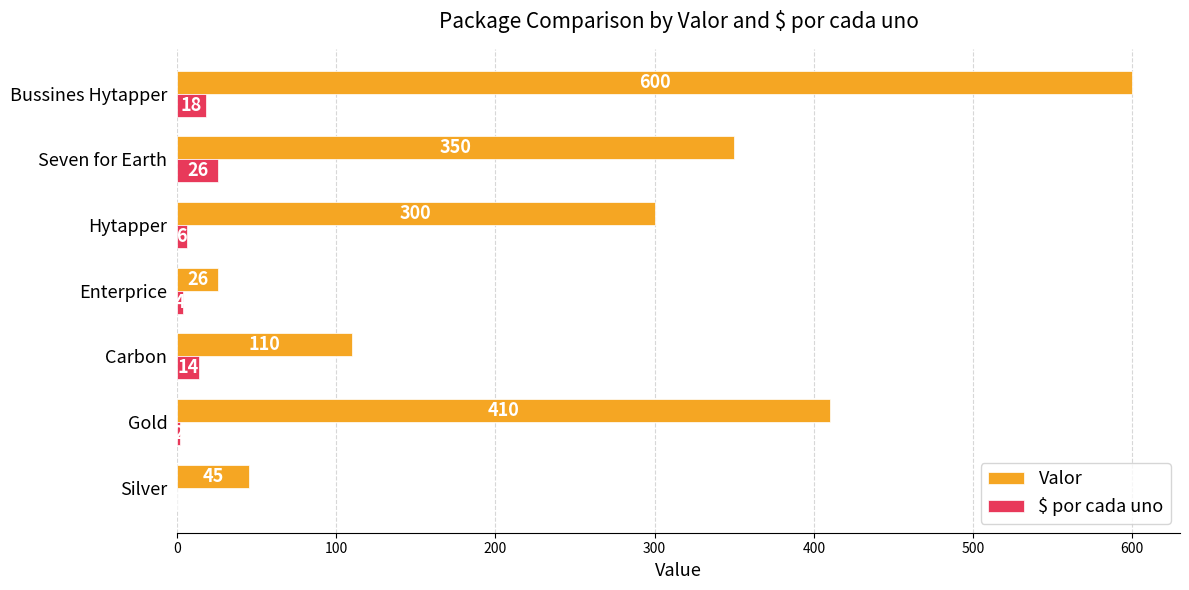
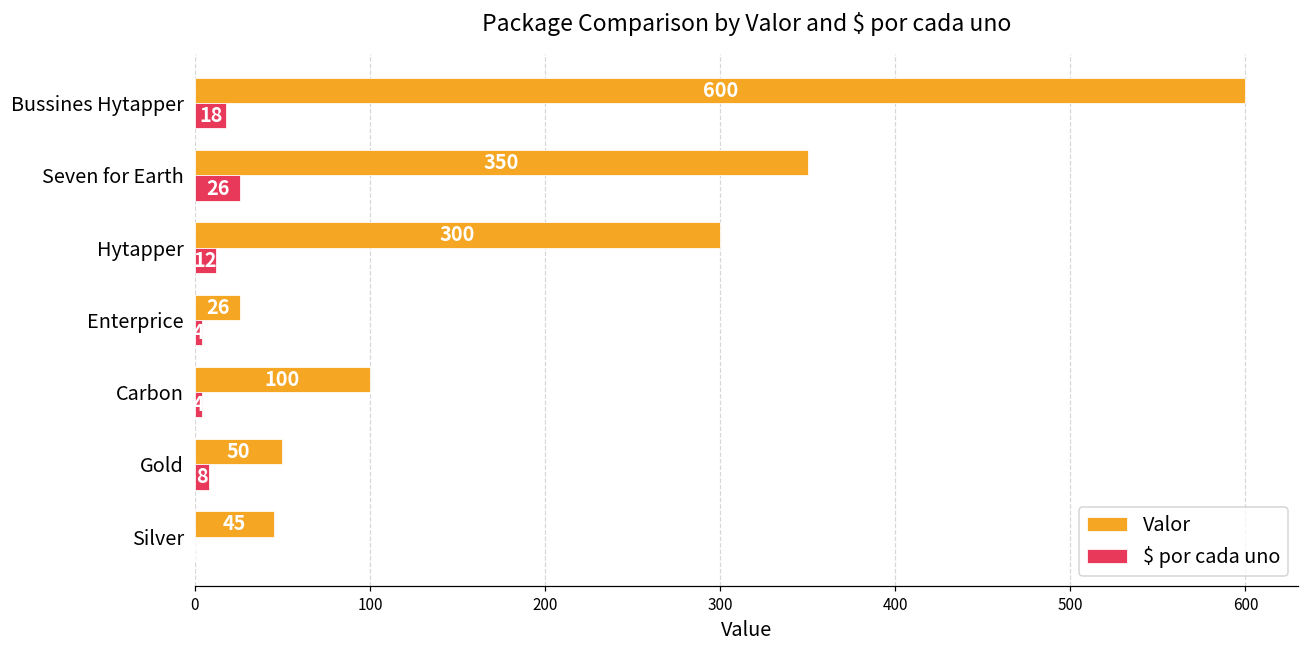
  {
    "Valor": {
      "Bussines Hytapper": 600,
      "Seven for Earth": 350,
      "Hytapper": 300,
      "Enterprice": 26,
-     "Carbon": 110,
-     "Gold": 410,
+     "Carbon": 100,
+     "Gold": 50,
      "Silver": 45
    },
    "$ por cada uno": {
      "Bussines Hytapper": 18,
      "Seven for Earth": 26,
-     "Hytapper": 6,
-     "Carbon": 14,
-     "Gold": 2
+     "Hytapper": 12,
+     "Carbon": 4,
+     "Gold": 8
    }
  }
